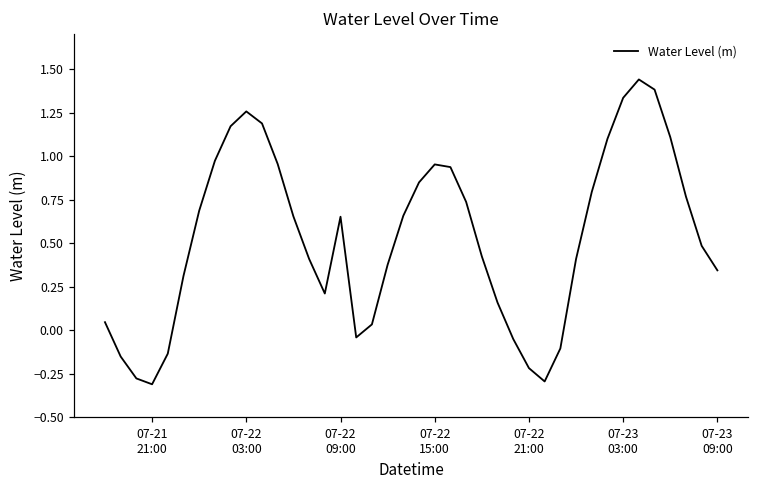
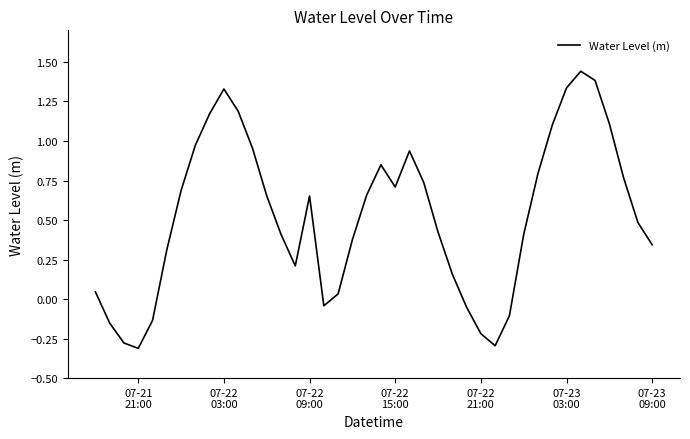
  {
    "07-21 21:00": -0.31,
-   "07-22 03:00": 1.26,
+   "07-22 03:00": 1.33,
    "07-22 09:00": 0.65,
-   "07-22 15:00": 0.95,
+   "07-22 15:00": 0.71,
    "07-22 21:00": -0.22,
    "07-23 03:00": 1.34,
    "07-23 09:00": 0.34
  }
